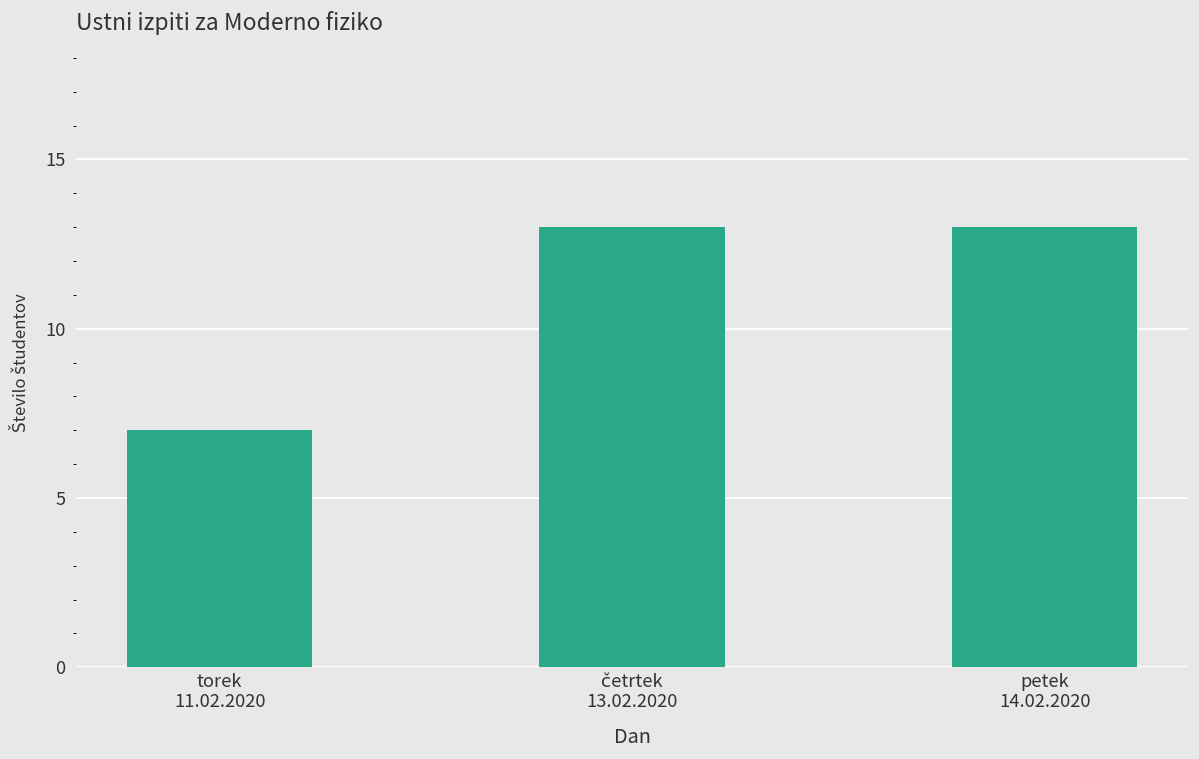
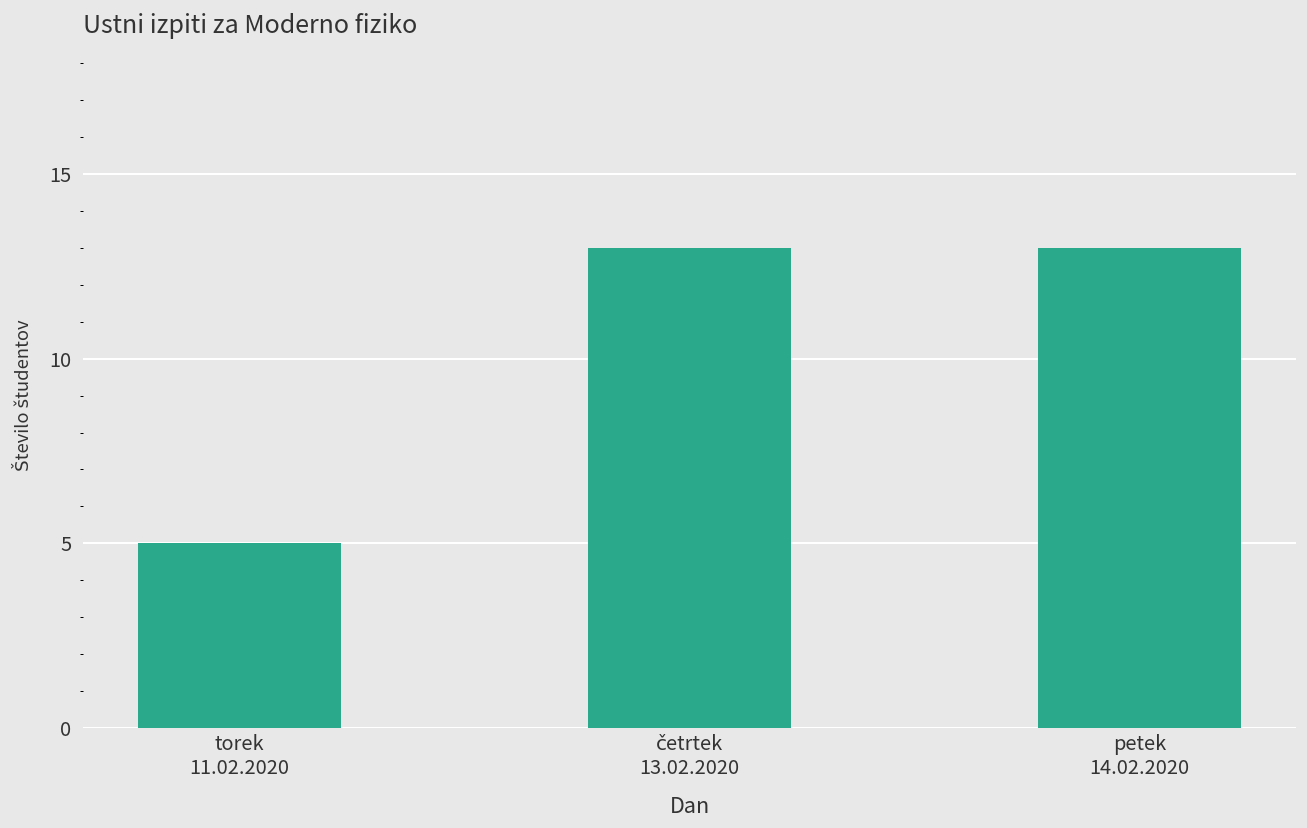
  {
-   "torek 11.02.2020": 7,
+   "torek 11.02.2020": 5,
    "četrtek 13.02.2020": 13,
    "petek 14.02.2020": 13
  }
